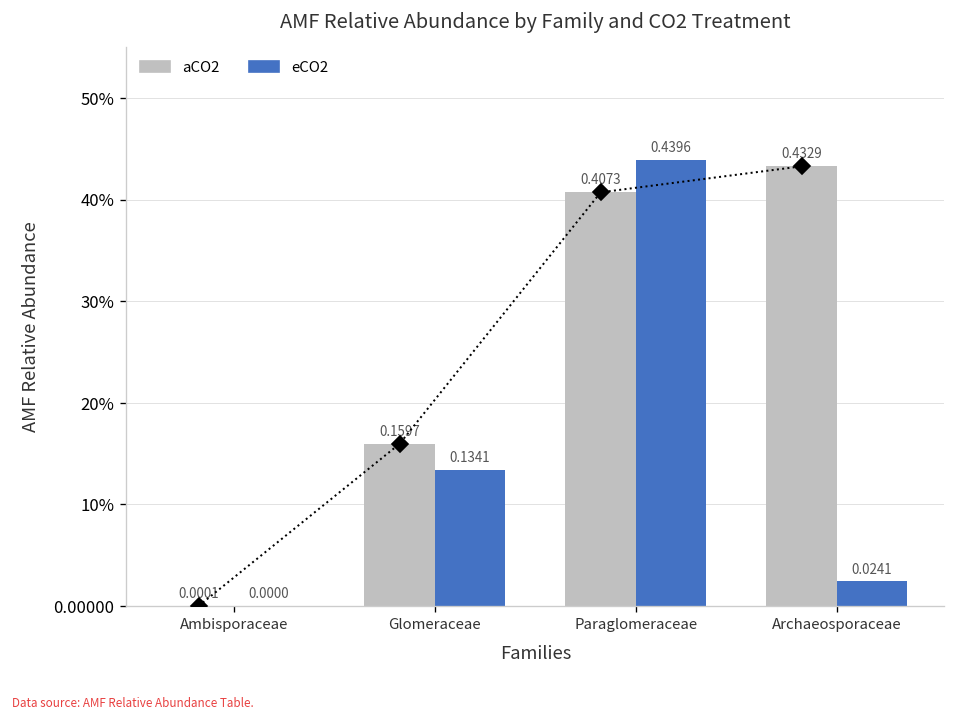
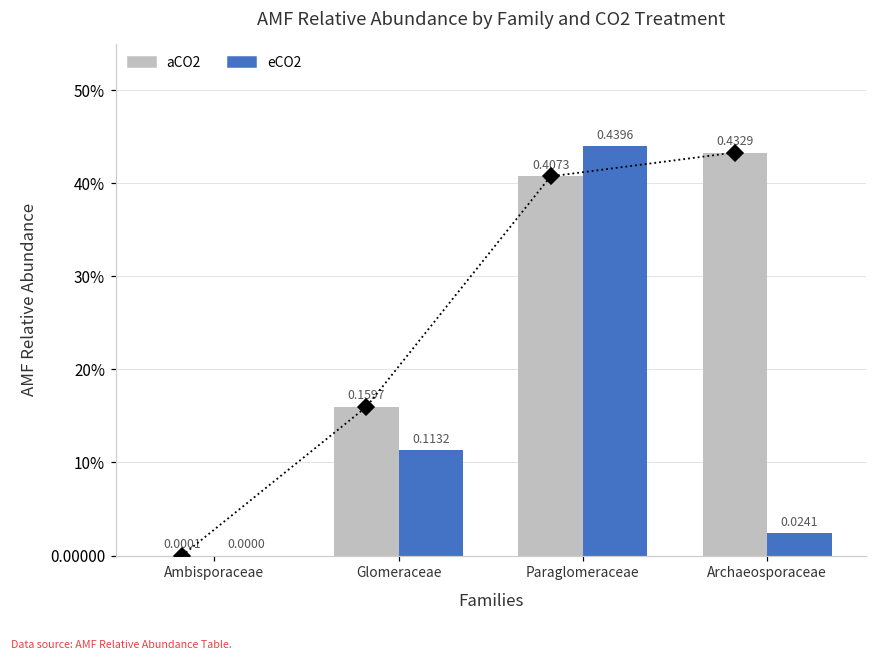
  {
    "aCO2": {
      "Ambisporaceae": 0.0001,
      "Glomeraceae": 0.1597,
      "Paraglomeraceae": 0.4073,
      "Archaeosporaceae": 0.4329
    },
    "eCO2": {
      "Ambisporaceae": 0.0000,
-     "Glomeraceae": 0.1341,
+     "Glomeraceae": 0.1132,
      "Paraglomeraceae": 0.4396,
      "Archaeosporaceae": 0.0241
    }
  }
